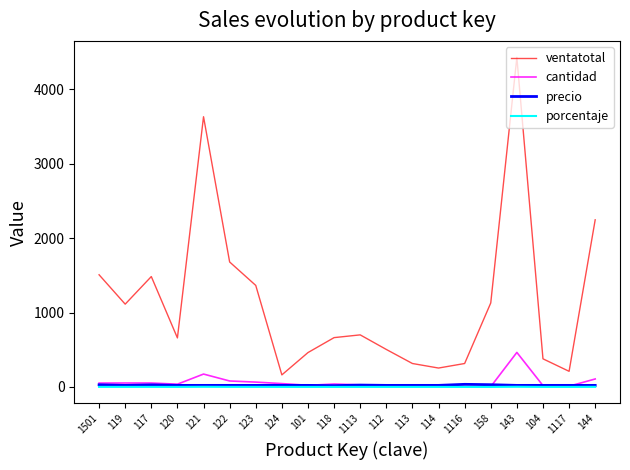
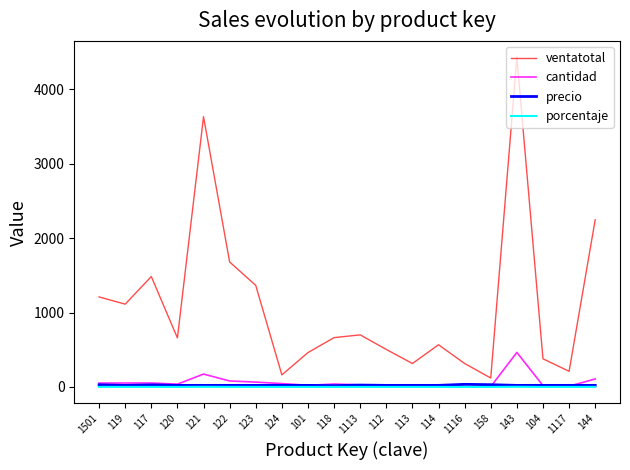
  {
    "ventatotal": {
-     "1501": 1500,
+     "1501": 1200,
      "119": 1100,
      "117": 1500,
      "120": 700,
      "121": 3600,
      "122": 1700,
      "123": 1400,
      "124": 200,
      "101": 500,
      "118": 700,
      "1113": 700,
      "112": 500,
      "113": 300,
-     "114": 300,
+     "114": 600,
      "1116": 300,
-     "158": 1100,
+     "158": 100,
      "104": 400,
      "1117": 200,
      "144": 2200
    },
    "cantidad": {
      "121": 200,
      "122": 100,
      "123": 100,
      "143": 500,
      "144": 100
    }
  }
